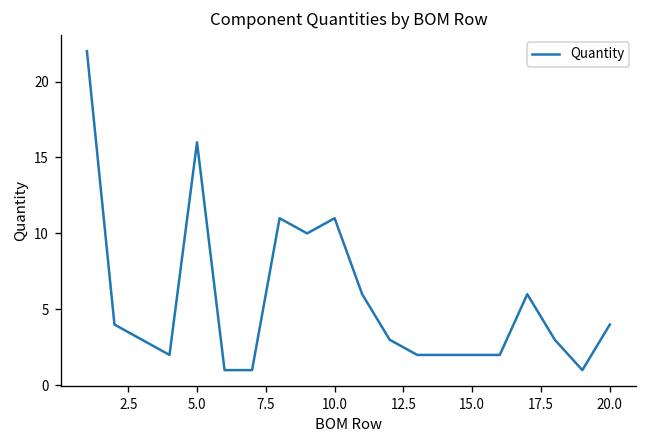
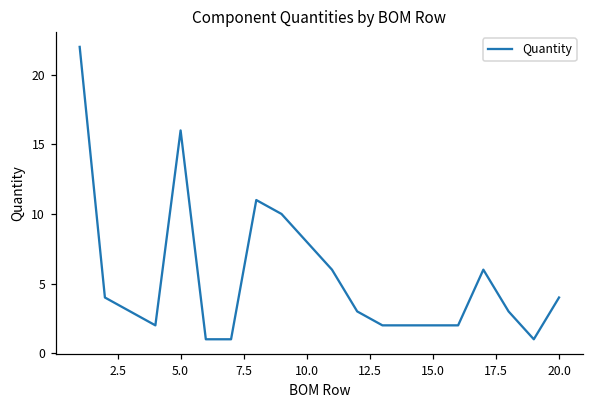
  {
    "5.0": 16,
-   "10.0": 11,
+   "10.0": 8,
    "15.0": 2,
    "20.0": 4
  }
